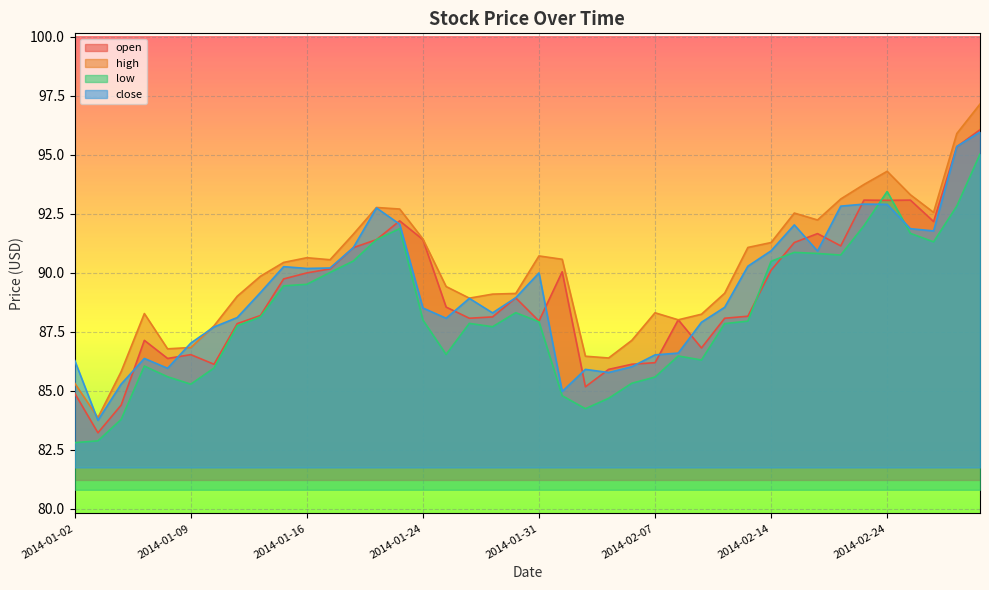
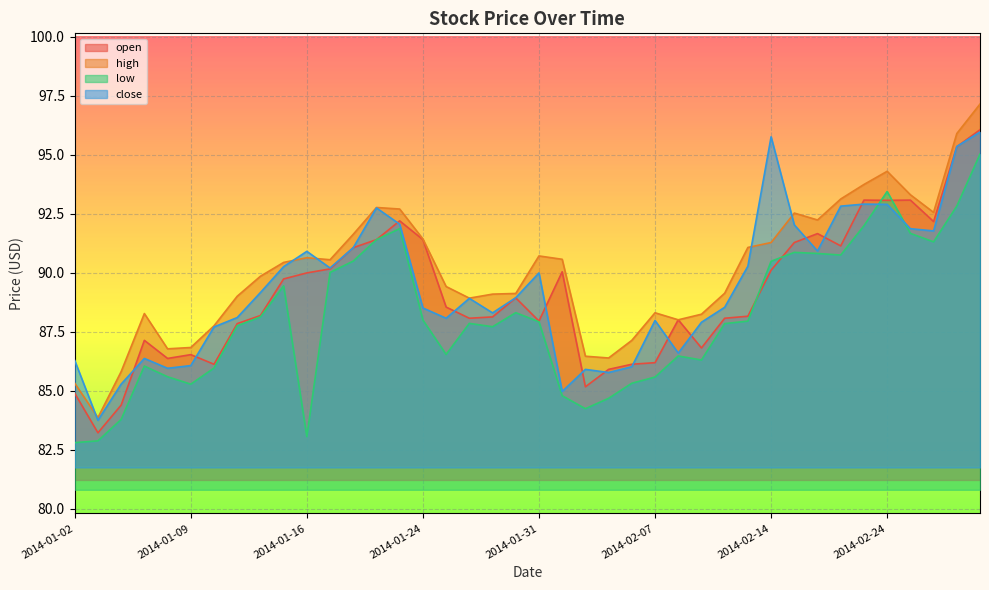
  {
    "low": {
      "2014-01-02": 82.8,
      "2014-01-09": 85.3,
-     "2014-01-16": 89.5,
+     "2014-01-16": 83.1,
      "2014-01-24": 88.0,
      "2014-02-07": 85.6,
      "2014-02-14": 90.5,
      "2014-02-24": 93.4
    },
    "close": {
      "2014-01-02": 86.3,
-     "2014-01-09": 87.0,
-     "2014-01-16": 90.2,
+     "2014-01-09": 86.1,
+     "2014-01-16": 90.9,
      "2014-01-24": 88.5,
      "2014-01-31": 90.0,
-     "2014-02-07": 86.5,
-     "2014-02-14": 90.9,
+     "2014-02-07": 88.0,
+     "2014-02-14": 95.8,
      "2014-02-24": 92.9
    }
  }
